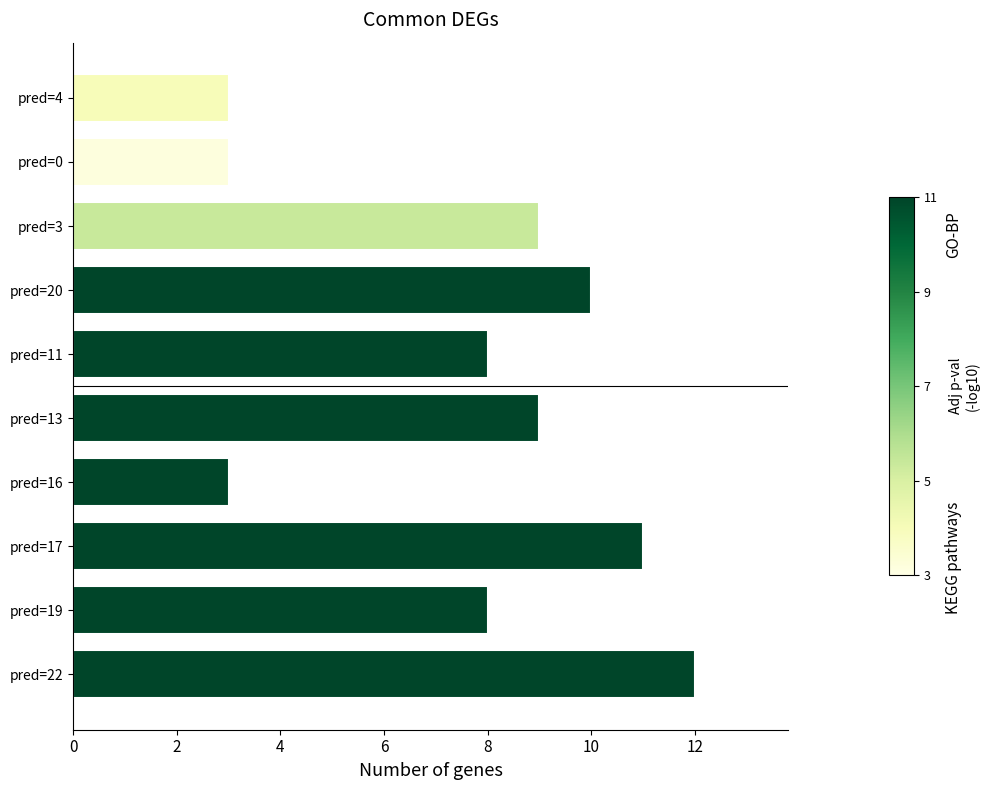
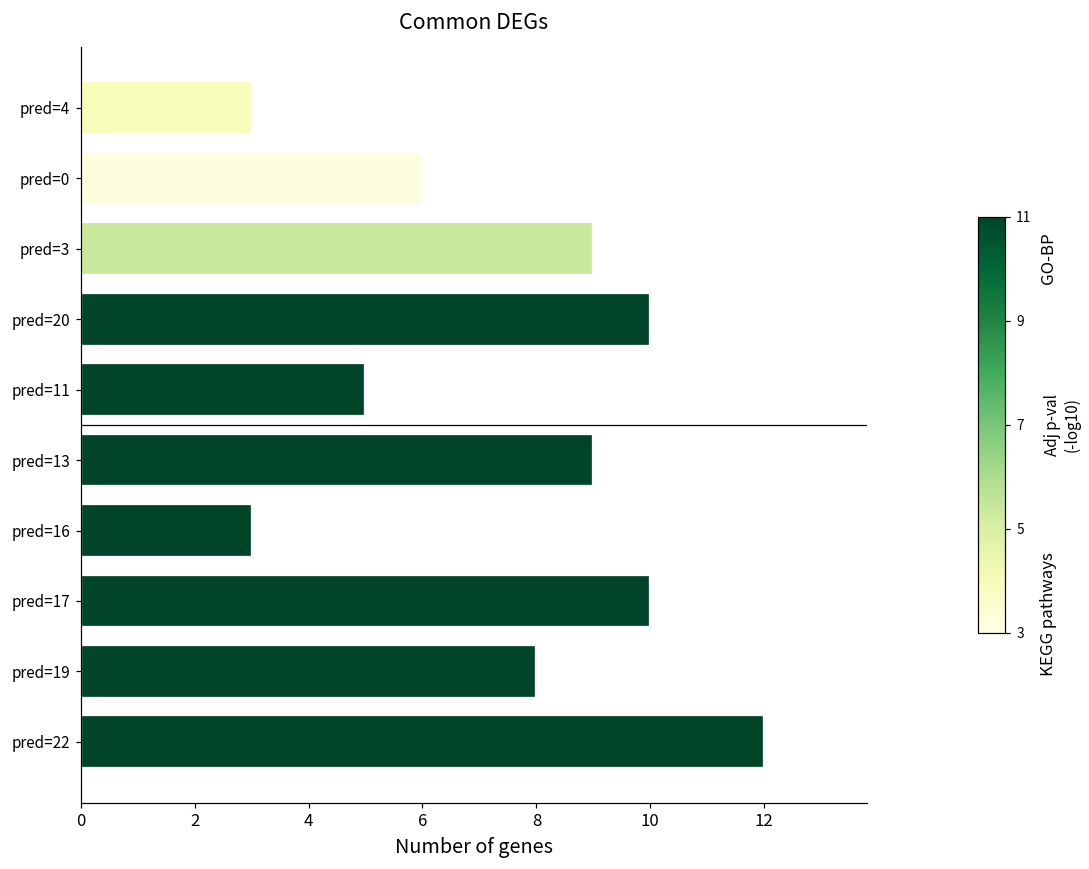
  {
    "pred=4": 3,
-   "pred=0": 3,
+   "pred=0": 6,
    "pred=3": 9,
    "pred=20": 10,
-   "pred=11": 8,
+   "pred=11": 5,
    "pred=13": 9,
    "pred=16": 3,
-   "pred=17": 11,
+   "pred=17": 10,
    "pred=19": 8,
    "pred=22": 12
  }
